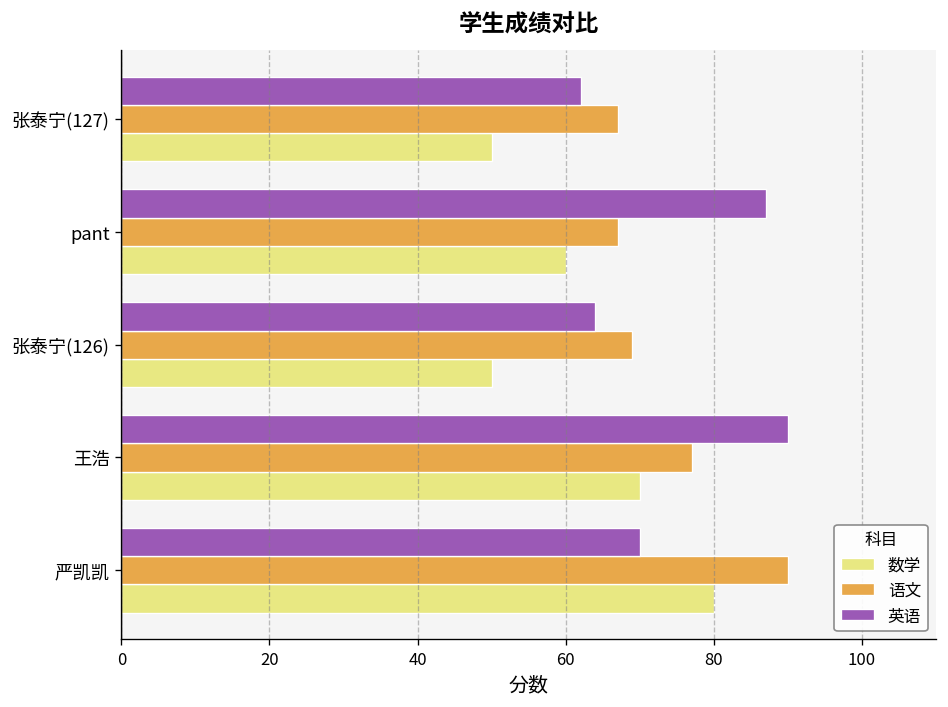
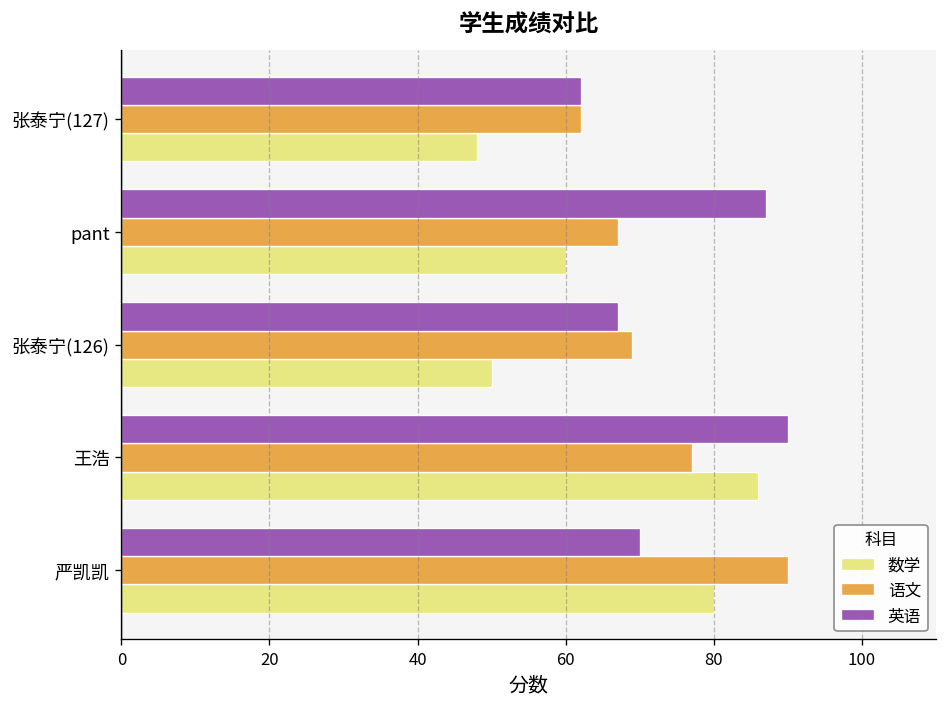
  {
    "数学": {
-     "张泰宁(127)": 50,
+     "张泰宁(127)": 48,
      "pant": 60,
      "张泰宁(126)": 50,
-     "王浩": 70,
+     "王浩": 86,
      "严凯凯": 80
    },
    "语文": {
-     "张泰宁(127)": 67,
+     "张泰宁(127)": 62,
      "pant": 67,
      "张泰宁(126)": 69,
      "王浩": 77,
      "严凯凯": 90
    },
    "英语": {
      "张泰宁(127)": 62,
      "pant": 87,
-     "张泰宁(126)": 64,
+     "张泰宁(126)": 67,
      "王浩": 90,
      "严凯凯": 70
    }
  }
